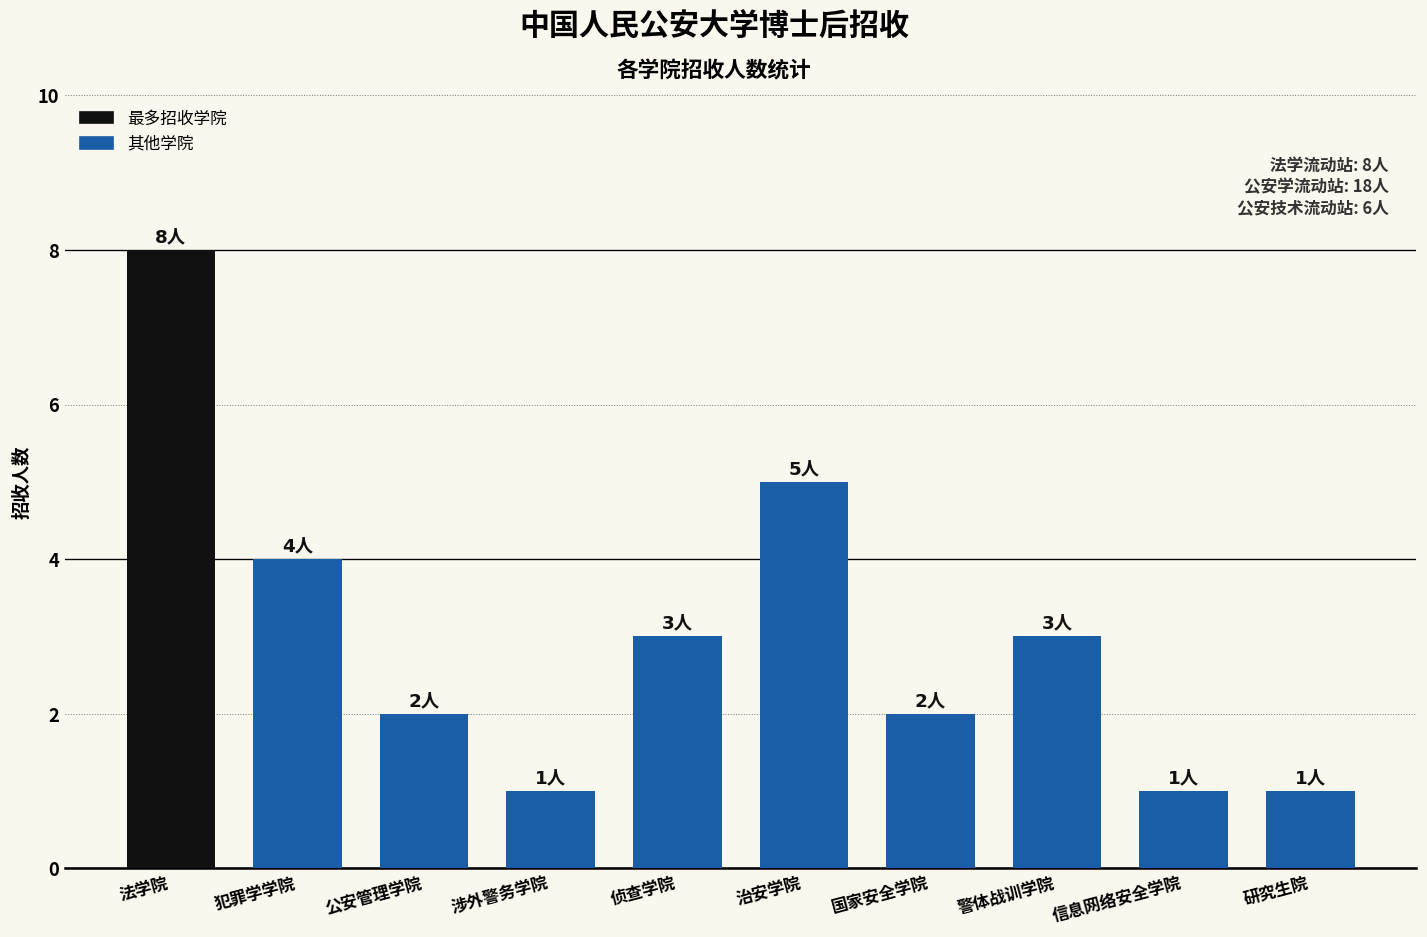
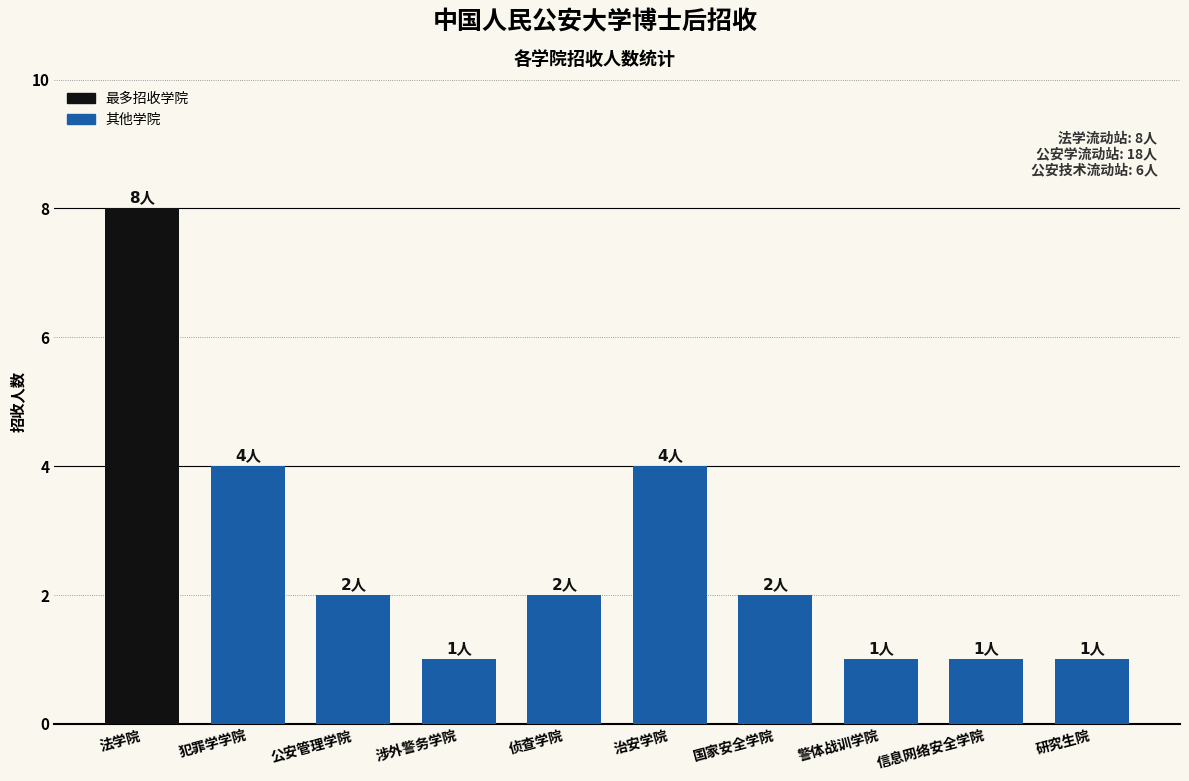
  {
    "法学院": "8人",
    "犯罪学学院": "4人",
    "公安管理学院": "2人",
    "涉外警务学院": "1人",
-   "侦查学院": "3人",
-   "治安学院": "5人",
+   "侦查学院": "2人",
+   "治安学院": "4人",
    "国家安全学院": "2人",
-   "警体战训学院": "3人",
+   "警体战训学院": "1人",
    "信息网络安全学院": "1人",
    "研究生院": "1人"
  }
